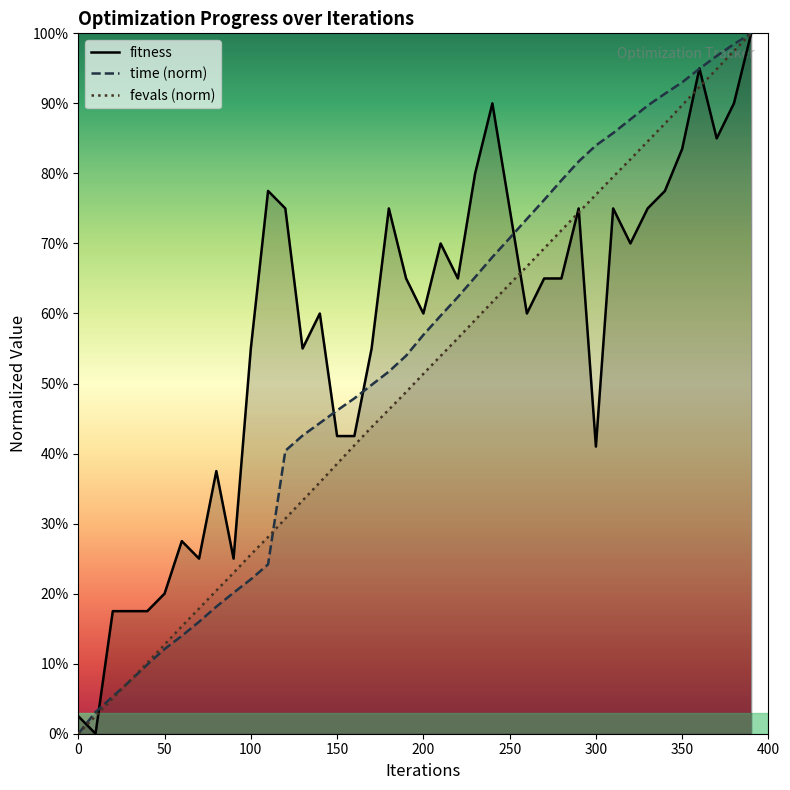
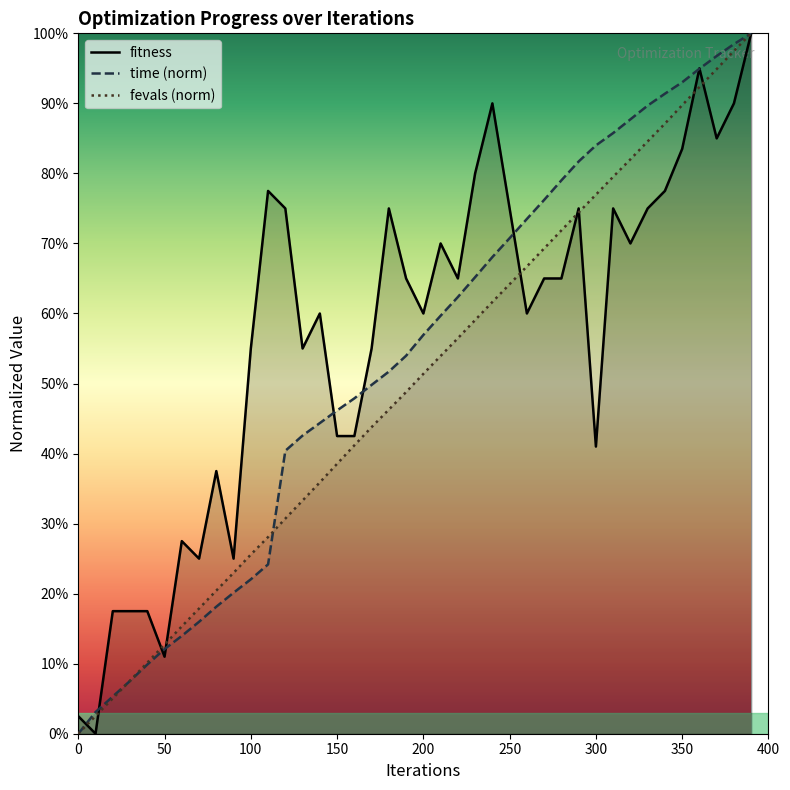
  {
    "fitness": {
-     "50": "20%",
+     "50": "11%",
      "100": "55%",
      "150": "43%",
      "200": "60%",
      "250": "75%",
      "300": "41%",
      "350": "83%"
    }
  }
